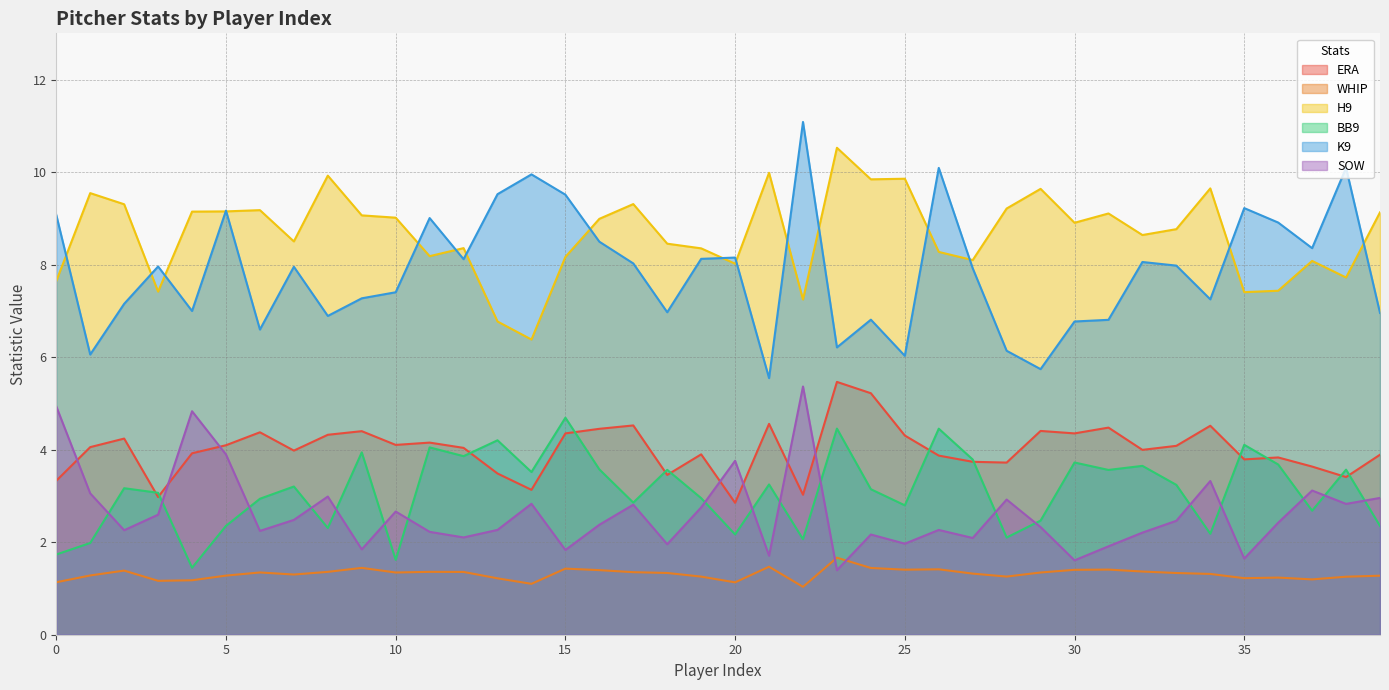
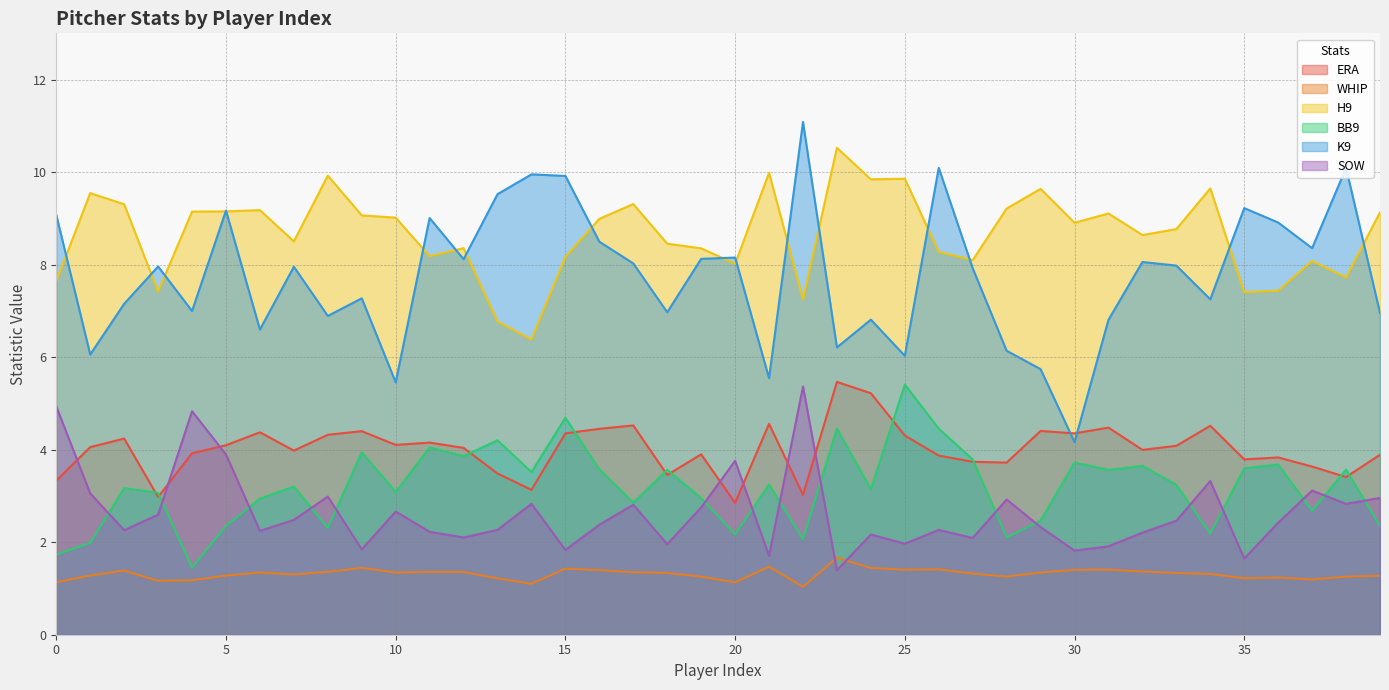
  {
    "BB9": {
      "0": 1.7,
      "5": 2.4,
-     "10": 1.6,
+     "10": 3.1,
      "15": 4.7,
      "20": 2.2,
-     "25": 2.8,
+     "25": 5.4,
      "30": 3.7,
-     "35": 4.1
+     "35": 3.6
    },
    "K9": {
      "0": 9.1,
-     "10": 7.4,
-     "15": 9.5,
+     "10": 5.5,
+     "15": 9.9,
      "20": 8.2,
      "25": 6.0,
-     "30": 6.8,
+     "30": 4.2,
      "35": 9.2
    },
    "SOW": {
      "0": 4.9,
      "5": 3.9,
      "10": 2.7,
      "15": 1.8,
      "20": 3.8,
      "25": 2.0,
-     "30": 1.6,
+     "30": 1.8,
      "35": 1.6
    }
  }
